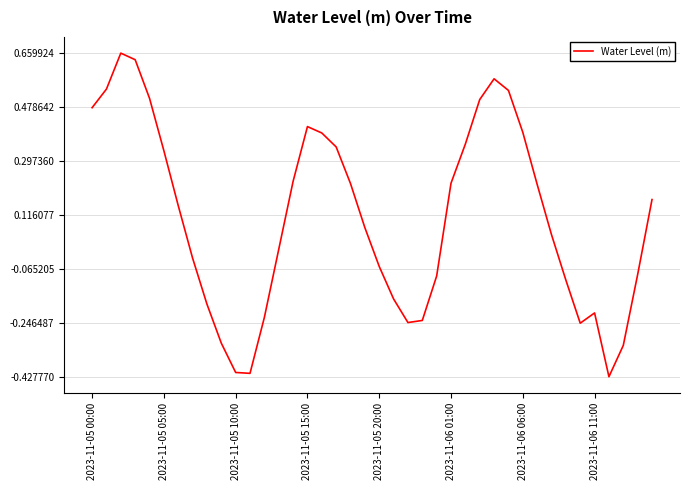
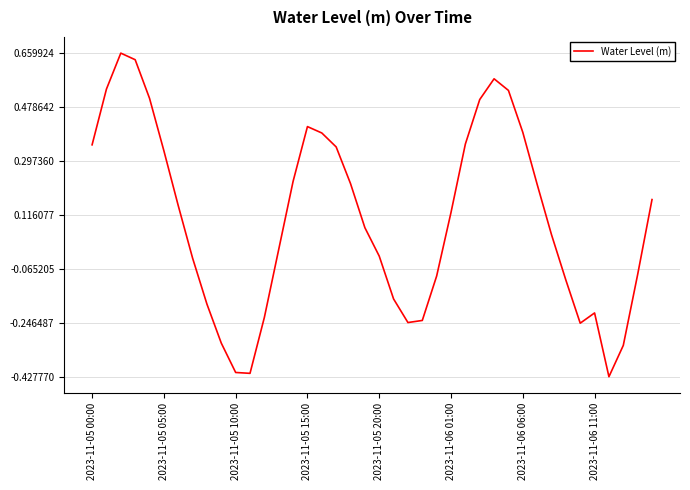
  {
-   "2023-11-05 00:00": 0.48,
+   "2023-11-05 00:00": 0.35,
    "2023-11-05 05:00": 0.33,
    "2023-11-05 10:00": -0.41,
    "2023-11-05 15:00": 0.41,
-   "2023-11-05 20:00": -0.06,
-   "2023-11-06 01:00": 0.22,
+   "2023-11-05 20:00": -0.02,
+   "2023-11-06 01:00": 0.12,
    "2023-11-06 06:00": 0.39,
    "2023-11-06 11:00": -0.21
  }
